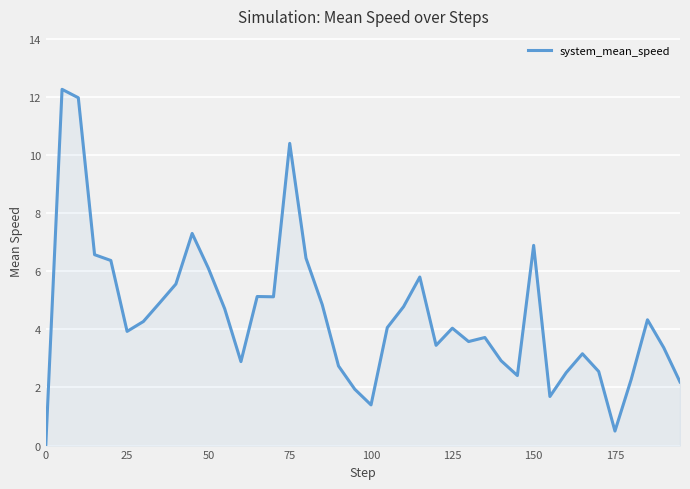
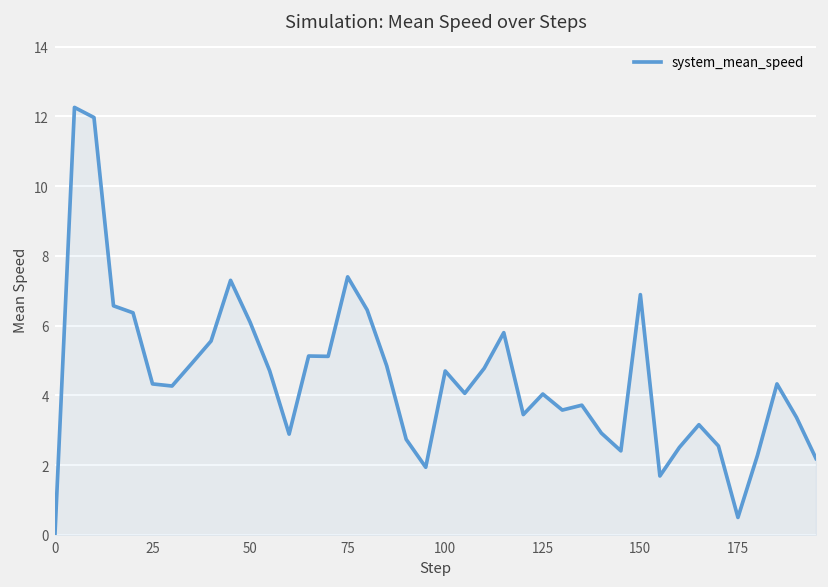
  {
    "0": 0.0,
-   "25": 3.9,
+   "25": 4.3,
    "50": 6.1,
-   "75": 10.4,
-   "100": 1.4,
+   "75": 7.4,
+   "100": 4.7,
    "125": 4.0,
    "150": 6.9,
    "175": 0.5
  }
